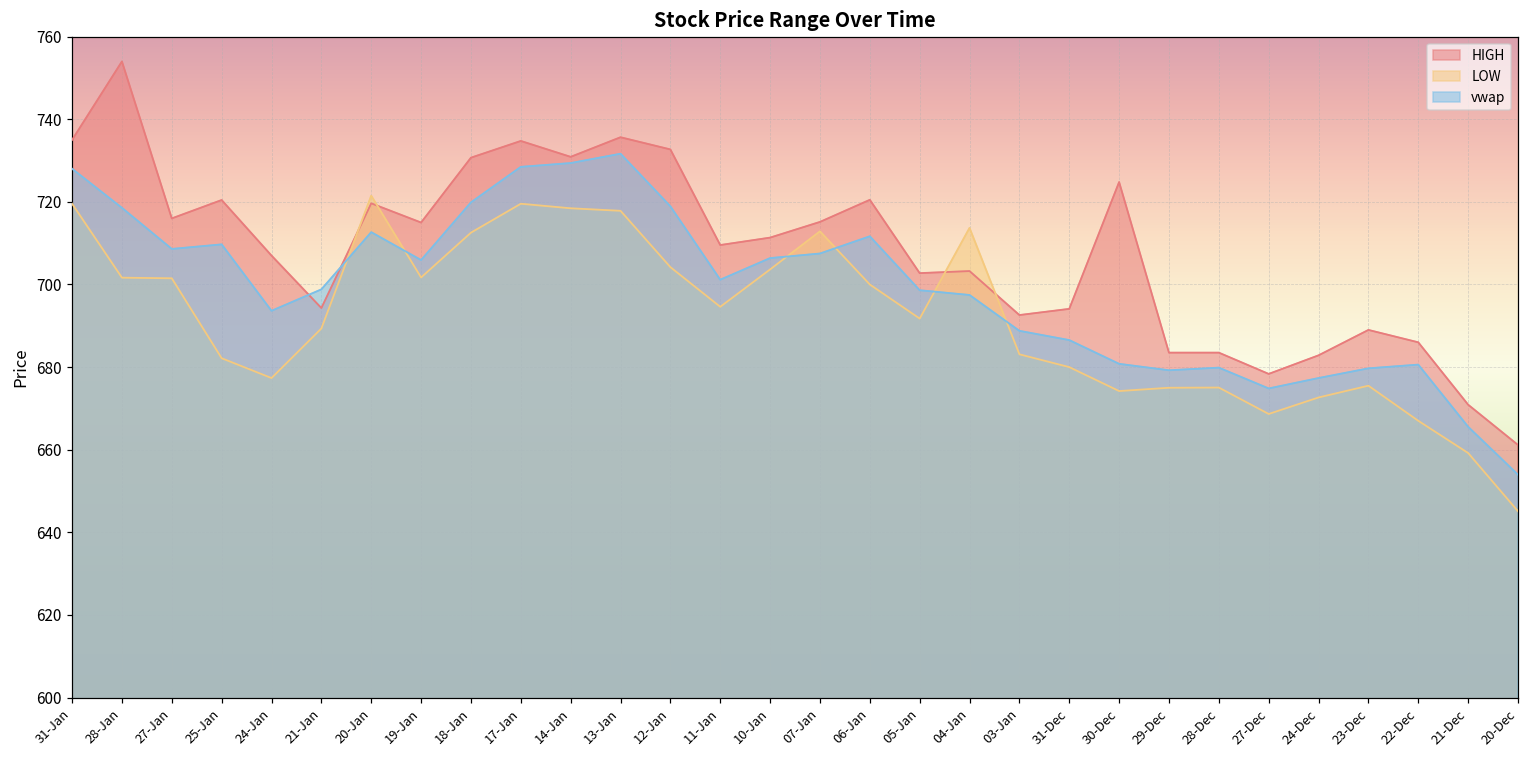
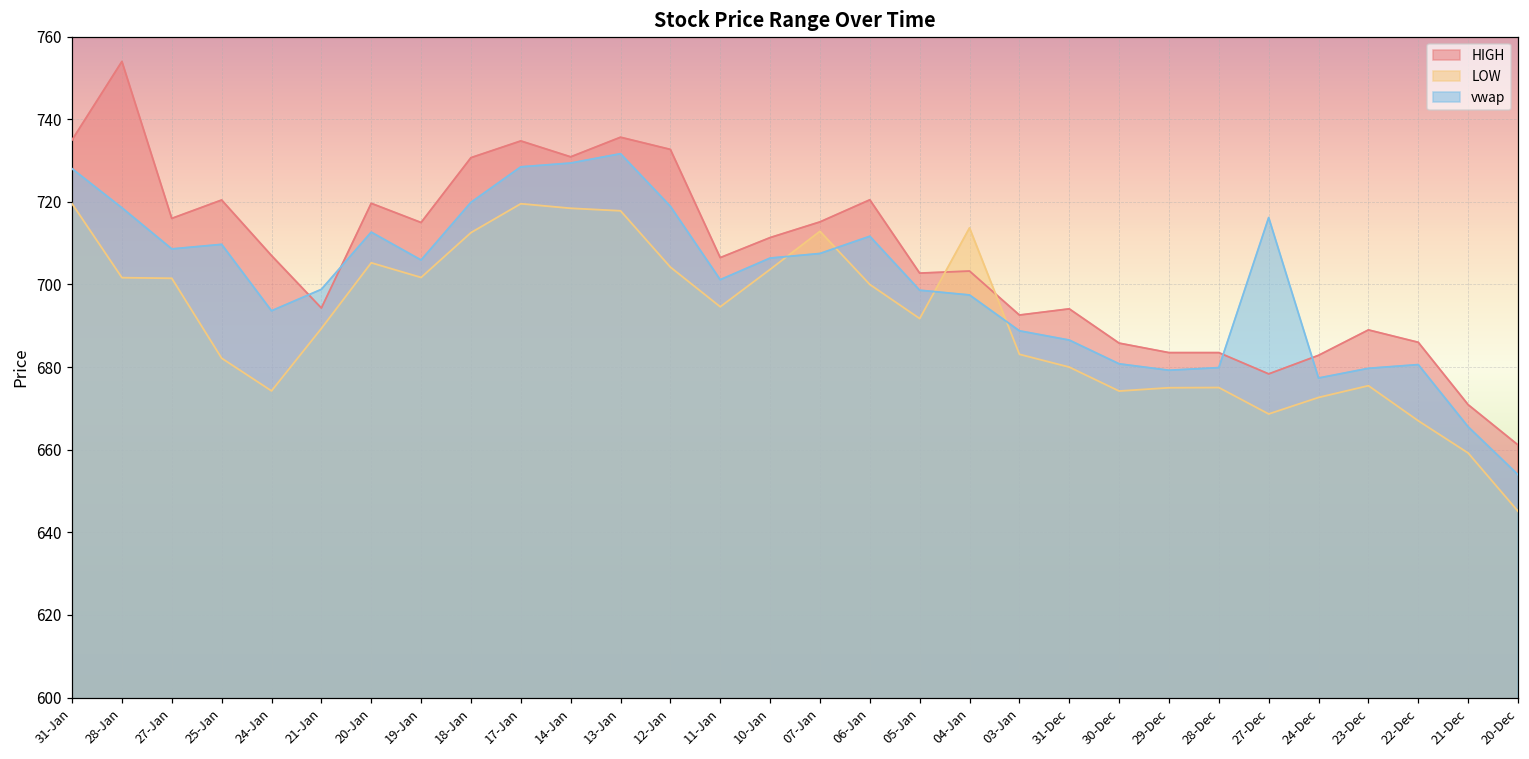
  {
    "HIGH": {
      "31-Jan": 735,
      "28-Jan": 754,
      "27-Jan": 716,
      "25-Jan": 720,
      "24-Jan": 707,
      "21-Jan": 694,
      "20-Jan": 720,
      "19-Jan": 715,
      "18-Jan": 731,
      "17-Jan": 735,
      "14-Jan": 731,
      "13-Jan": 736,
      "12-Jan": 733,
-     "11-Jan": 710,
+     "11-Jan": 707,
      "10-Jan": 711,
      "07-Jan": 715,
      "06-Jan": 721,
      "05-Jan": 703,
      "04-Jan": 703,
      "03-Jan": 693,
      "31-Dec": 694,
-     "30-Dec": 725,
+     "30-Dec": 686,
      "29-Dec": 684,
      "28-Dec": 684,
      "27-Dec": 678,
      "24-Dec": 683,
      "23-Dec": 689,
      "22-Dec": 686,
      "21-Dec": 671,
      "20-Dec": 661
    },
    "LOW": {
      "31-Jan": 720,
      "28-Jan": 702,
      "27-Jan": 702,
      "25-Jan": 682,
-     "24-Jan": 677,
+     "24-Jan": 674,
      "21-Jan": 689,
-     "20-Jan": 721,
+     "20-Jan": 705,
      "19-Jan": 702,
      "18-Jan": 713,
      "17-Jan": 720,
      "14-Jan": 718,
      "13-Jan": 718,
      "12-Jan": 704,
      "11-Jan": 695,
      "10-Jan": 704,
      "07-Jan": 713,
      "06-Jan": 700,
      "05-Jan": 692,
      "04-Jan": 714,
      "03-Jan": 683,
      "31-Dec": 680,
      "30-Dec": 674,
      "29-Dec": 675,
      "28-Dec": 675,
      "27-Dec": 669,
      "24-Dec": 673,
      "23-Dec": 676,
      "22-Dec": 667,
      "21-Dec": 659,
      "20-Dec": 645
    },
    "vwap": {
      "31-Jan": 728,
      "28-Jan": 719,
      "27-Jan": 709,
      "25-Jan": 710,
      "24-Jan": 694,
      "21-Jan": 699,
      "20-Jan": 713,
      "19-Jan": 706,
      "18-Jan": 720,
      "17-Jan": 728,
      "14-Jan": 729,
      "13-Jan": 732,
      "12-Jan": 719,
      "11-Jan": 701,
      "10-Jan": 706,
      "07-Jan": 708,
      "06-Jan": 712,
      "05-Jan": 699,
      "04-Jan": 697,
      "03-Jan": 689,
      "31-Dec": 687,
      "30-Dec": 681,
      "29-Dec": 679,
      "28-Dec": 680,
-     "27-Dec": 675,
+     "27-Dec": 716,
      "24-Dec": 677,
      "23-Dec": 680,
      "22-Dec": 681,
      "21-Dec": 666,
      "20-Dec": 654
    }
  }
